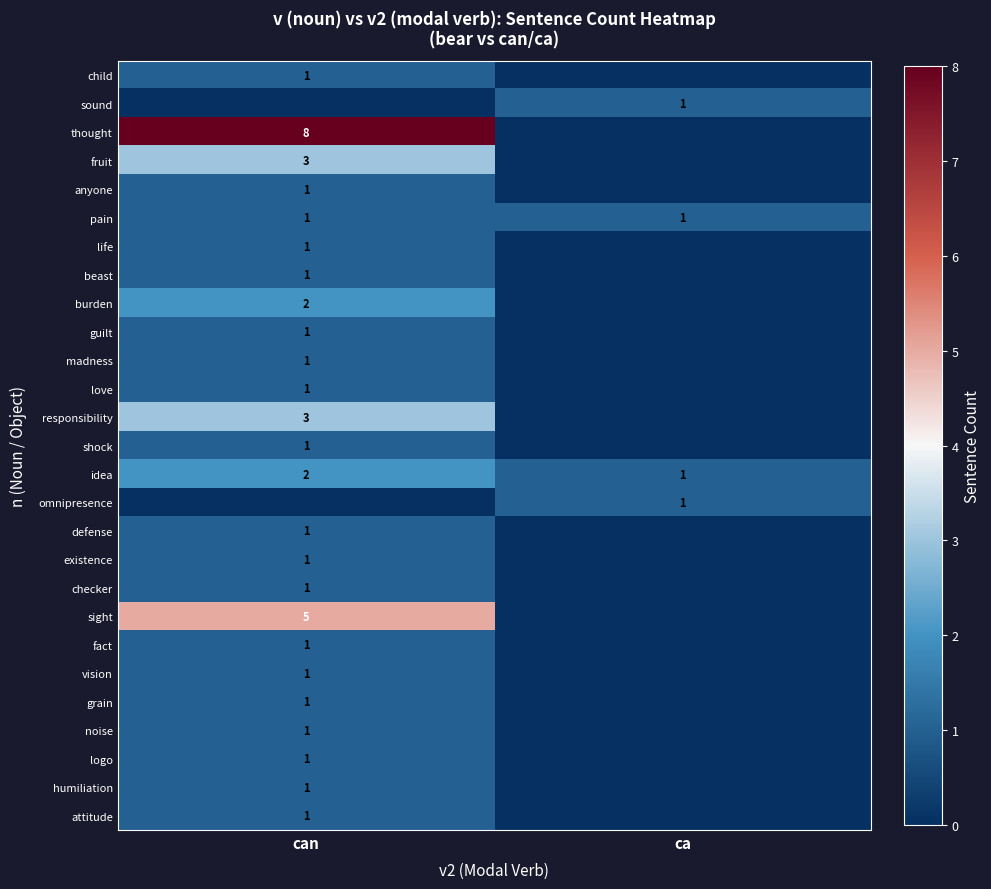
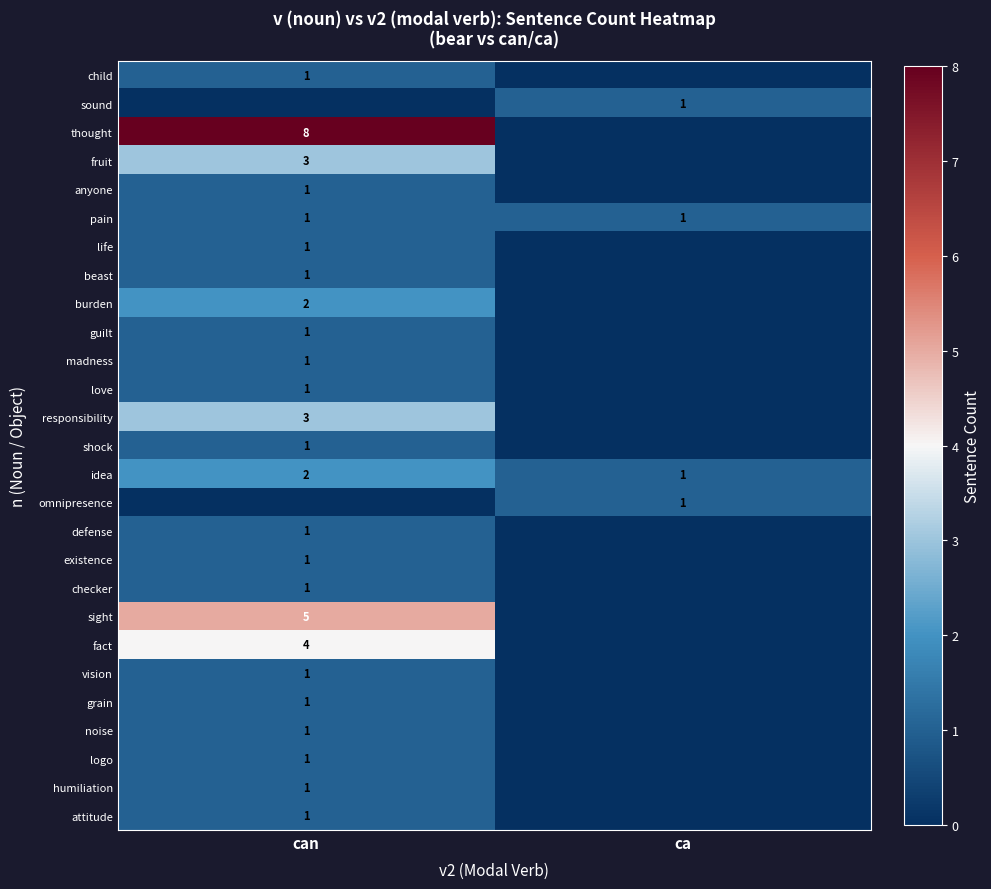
  {
    "child": {
      "can": 1
    },
    "sound": {
      "ca": 1
    },
    "thought": {
      "can": 8
    },
    "fruit": {
      "can": 3
    },
    "anyone": {
      "can": 1
    },
    "pain": {
      "can": 1,
      "ca": 1
    },
    "life": {
      "can": 1
    },
    "beast": {
      "can": 1
    },
    "burden": {
      "can": 2
    },
    "guilt": {
      "can": 1
    },
    "madness": {
      "can": 1
    },
    "love": {
      "can": 1
    },
    "responsibility": {
      "can": 3
    },
    "shock": {
      "can": 1
    },
    "idea": {
      "can": 2,
      "ca": 1
    },
    "omnipresence": {
      "ca": 1
    },
    "defense": {
      "can": 1
    },
    "existence": {
      "can": 1
    },
    "checker": {
      "can": 1
    },
    "sight": {
      "can": 5
    },
    "fact": {
-     "can": 1
+     "can": 4
    },
    "vision": {
      "can": 1
    },
    "grain": {
      "can": 1
    },
    "noise": {
      "can": 1
    },
    "logo": {
      "can": 1
    },
    "humiliation": {
      "can": 1
    },
    "attitude": {
      "can": 1
    }
  }
